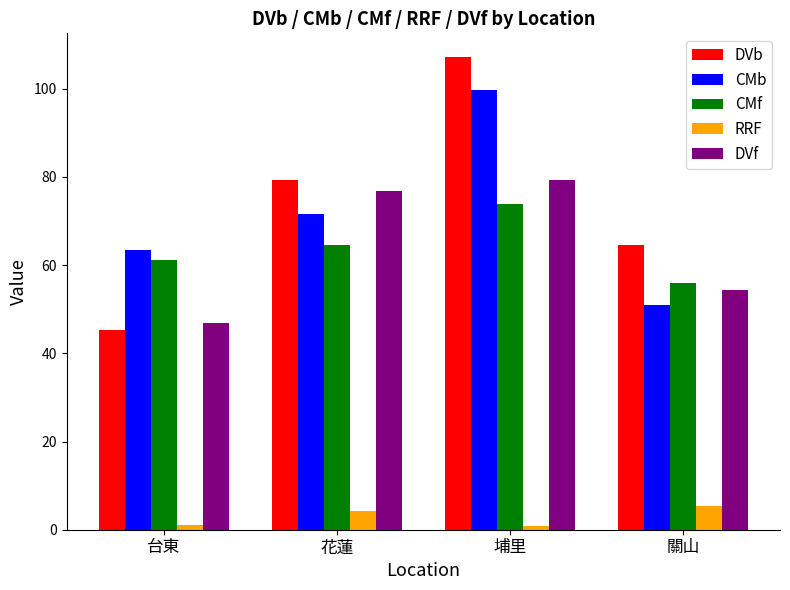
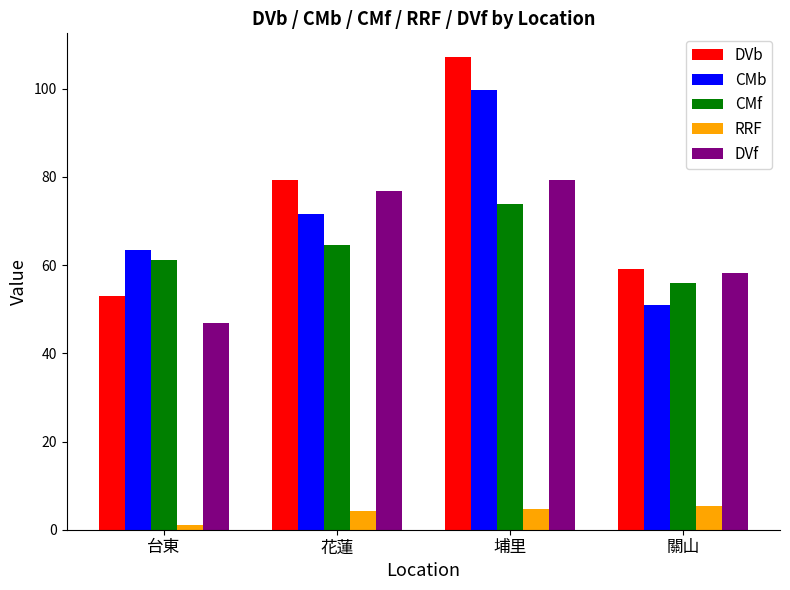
  {
    "DVb": {
-     "台東": 45,
+     "台東": 53,
      "花蓮": 79,
      "埔里": 107,
-     "關山": 65
+     "關山": 59
    },
    "CMb": {
      "台東": 63,
      "花蓮": 71,
      "埔里": 100,
      "關山": 51
    },
    "CMf": {
      "台東": 61,
      "花蓮": 65,
      "埔里": 74,
      "關山": 56
    },
    "RRF": {
      "台東": 1,
      "花蓮": 4,
-     "埔里": 1,
+     "埔里": 5,
      "關山": 5
    },
    "DVf": {
      "台東": 47,
      "花蓮": 77,
      "埔里": 79,
-     "關山": 54
+     "關山": 58
    }
  }
